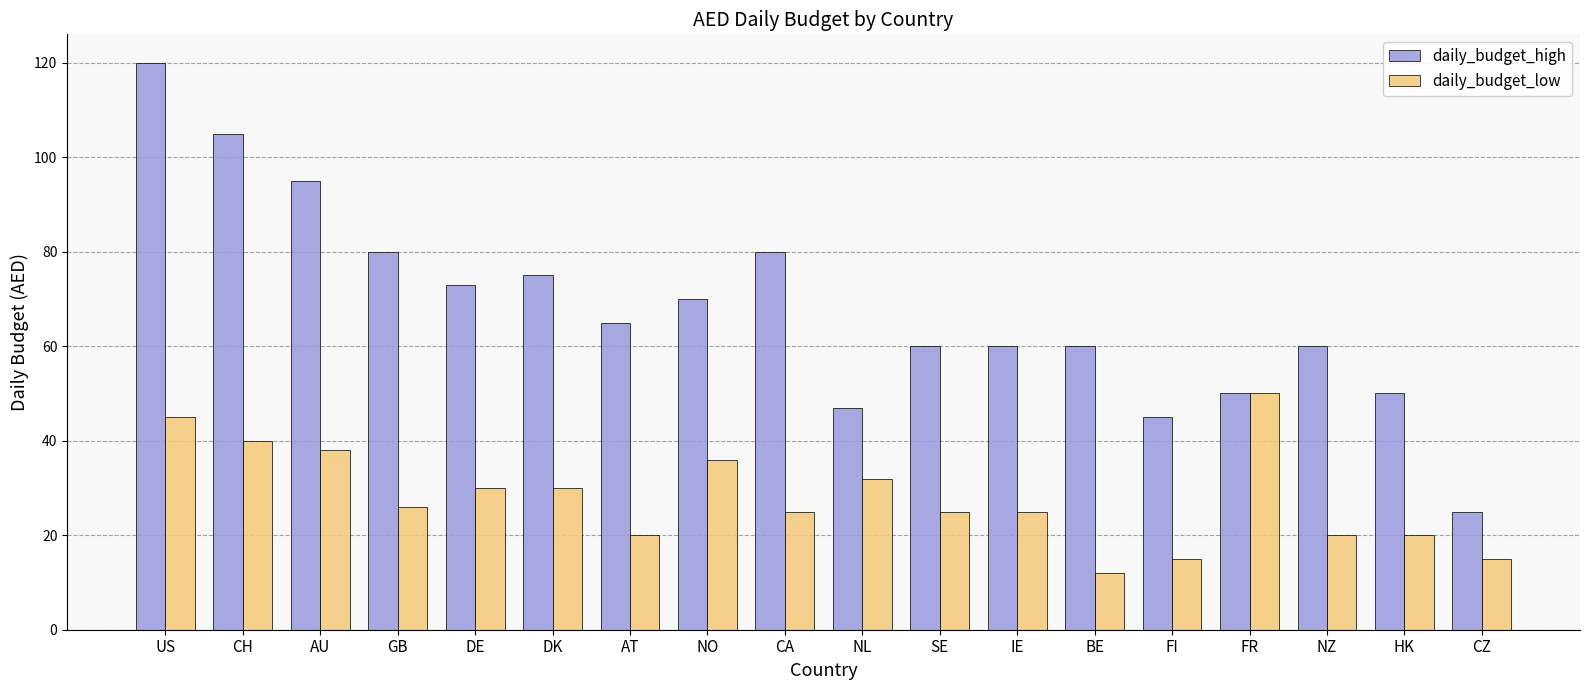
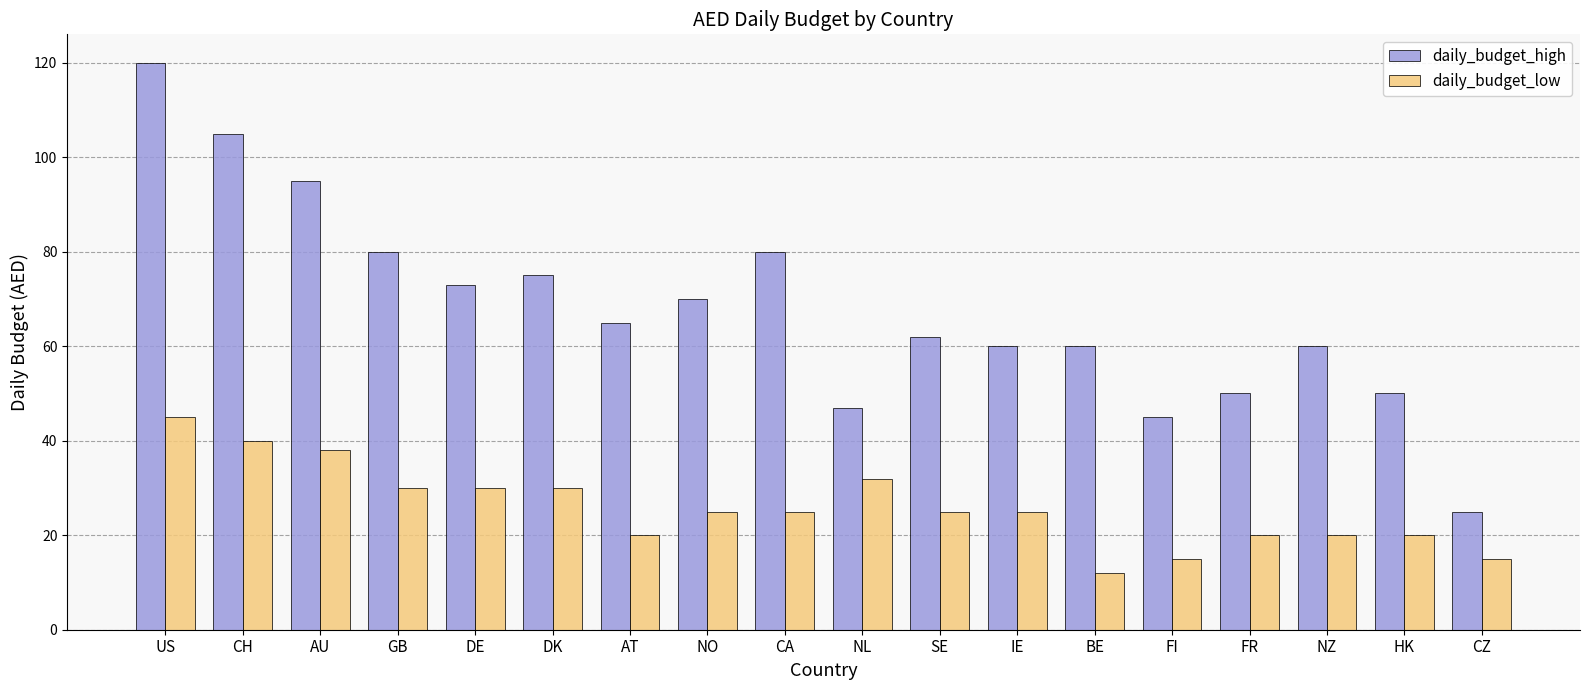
  {
    "daily_budget_high": {
      "US": 120,
      "CH": 105,
      "AU": 95,
      "GB": 80,
      "DE": 73,
      "DK": 75,
      "AT": 65,
      "NO": 70,
      "CA": 80,
      "NL": 47,
-     "SE": 60,
+     "SE": 62,
      "IE": 60,
      "BE": 60,
      "FI": 45,
      "FR": 50,
      "NZ": 60,
      "HK": 50,
      "CZ": 25
    },
    "daily_budget_low": {
      "US": 45,
      "CH": 40,
      "AU": 38,
-     "GB": 26,
+     "GB": 30,
      "DE": 30,
      "DK": 30,
      "AT": 20,
-     "NO": 36,
+     "NO": 25,
      "CA": 25,
      "NL": 32,
      "SE": 25,
      "IE": 25,
      "BE": 12,
      "FI": 15,
-     "FR": 50,
+     "FR": 20,
      "NZ": 20,
      "HK": 20,
      "CZ": 15
    }
  }
